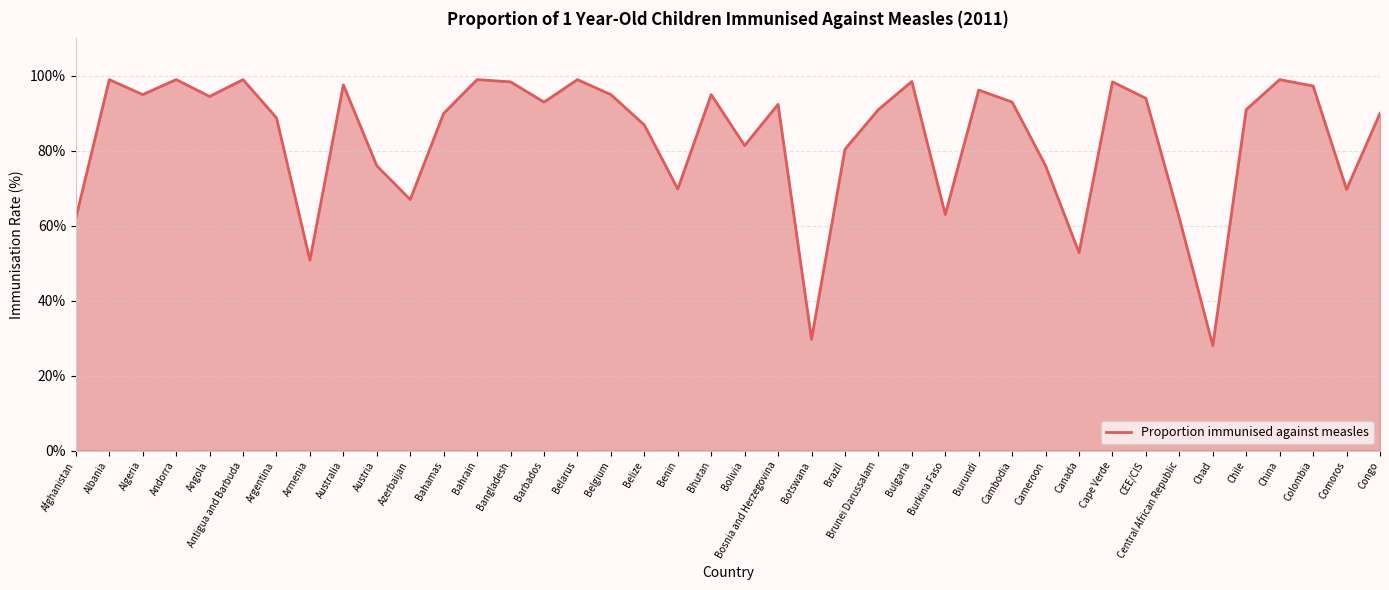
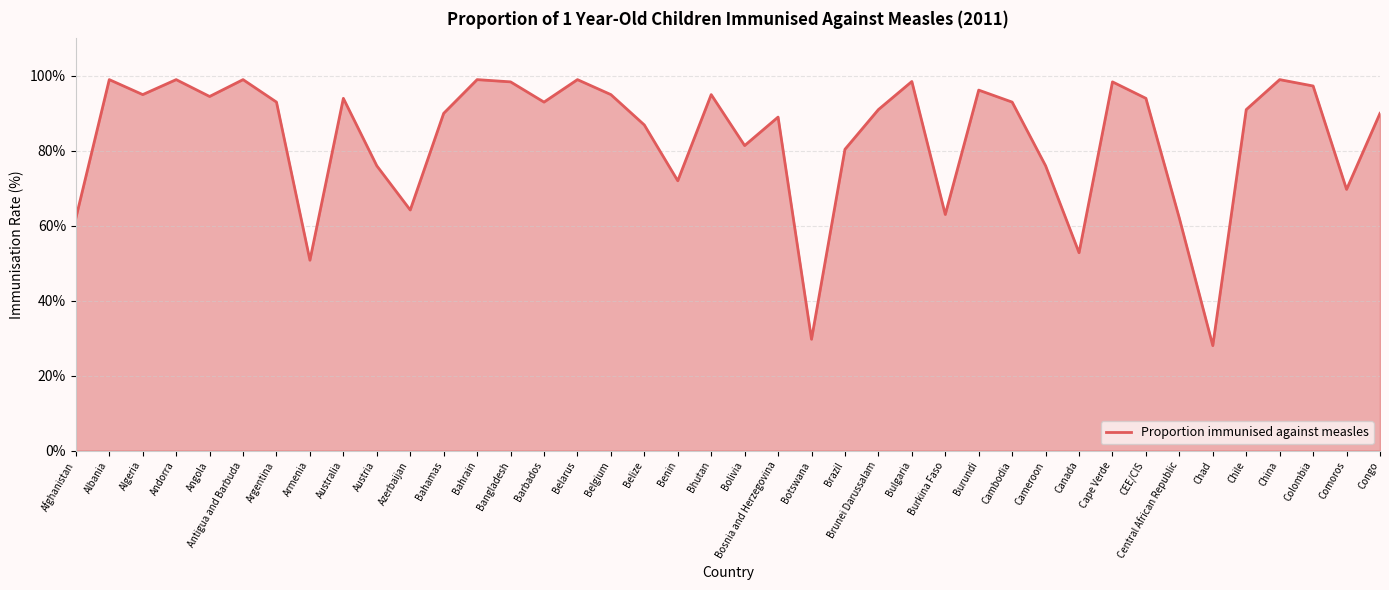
  {
    "Afghanistan": "62%",
    "Albania": "99%",
    "Algeria": "95%",
    "Andorra": "99%",
    "Angola": "95%",
    "Antigua and Barbuda": "99%",
-   "Argentina": "89%",
+   "Argentina": "93%",
    "Armenia": "51%",
-   "Australia": "98%",
+   "Australia": "94%",
    "Austria": "76%",
-   "Azerbaijan": "67%",
+   "Azerbaijan": "64%",
    "Bahamas": "90%",
    "Bahrain": "99%",
    "Bangladesh": "98%",
    "Barbados": "93%",
    "Belarus": "99%",
    "Belgium": "95%",
    "Belize": "87%",
-   "Benin": "70%",
+   "Benin": "72%",
    "Bhutan": "95%",
    "Bolivia": "81%",
-   "Bosnia and Herzegovina": "92%",
+   "Bosnia and Herzegovina": "89%",
    "Botswana": "30%",
    "Brazil": "80%",
    "Brunei Darussalam": "91%",
    "Bulgaria": "99%",
    "Burkina Faso": "63%",
    "Burundi": "96%",
    "Cambodia": "93%",
    "Cameroon": "76%",
    "Canada": "53%",
    "Cape Verde": "98%",
    "CEE/CIS": "94%",
    "Central African Republic": "62%",
    "Chad": "28%",
    "Chile": "91%",
    "China": "99%",
    "Colombia": "97%",
    "Comoros": "70%",
    "Congo": "90%"
  }
